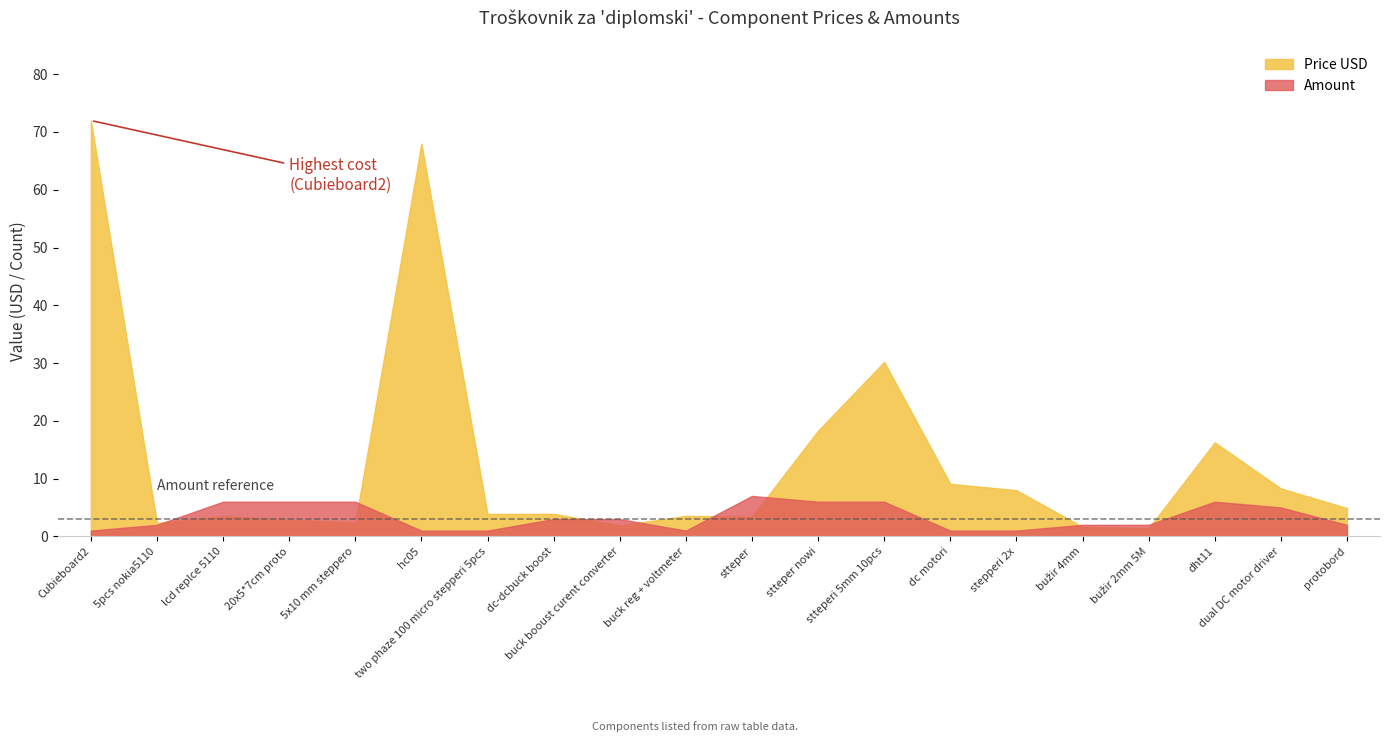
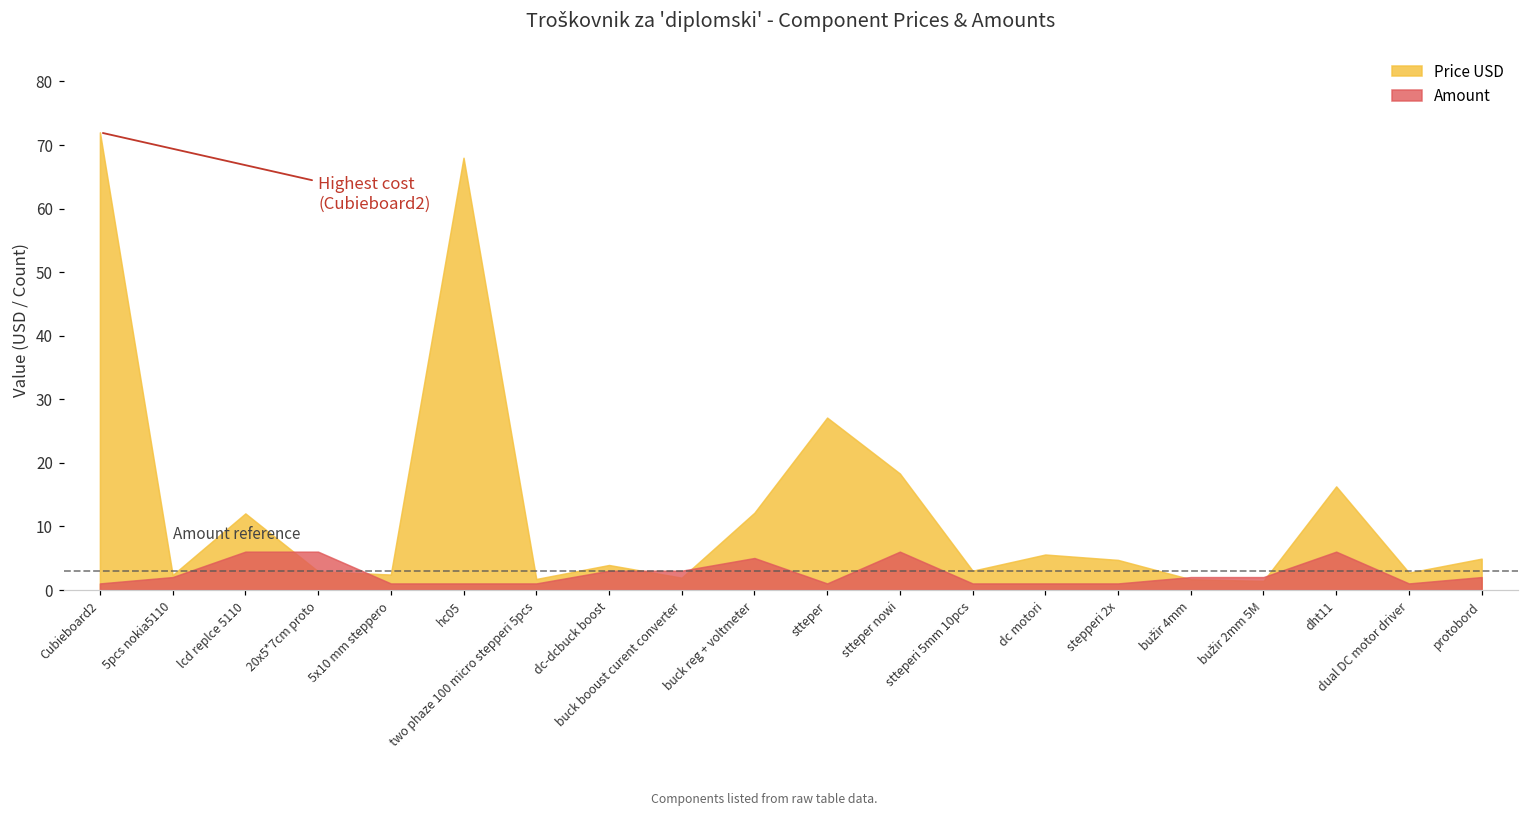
  {
    "Price USD": {
      "Cubieboard2": 72,
-     "lcd replce 5110": 3,
+     "lcd replce 5110": 12,
      "20x5*7cm proto": 3,
      "5x10 mm steppero": 2,
      "hc05": 68,
-     "two phaze 100 micro stepperi 5pcs": 4,
+     "two phaze 100 micro stepperi 5pcs": 2,
      "dc-dcbuck boost": 4,
      "buck booust curent converter": 2,
-     "buck reg + voltmeter": 4,
-     "stteper": 3,
+     "buck reg + voltmeter": 12,
+     "stteper": 27,
      "stteper nowi": 18,
-     "stteperi 5mm 10pcs": 30,
-     "dc motori": 9,
-     "stepperi 2x": 8,
+     "stteperi 5mm 10pcs": 3,
+     "dc motori": 6,
+     "stepperi 2x": 5,
      "bužir 2mm 5M": 1,
      "dht11": 16,
-     "dual DC motor driver": 8,
+     "dual DC motor driver": 3,
      "protobord": 5
    },
    "Amount": {
      "Cubieboard2": 1,
      "lcd replce 5110": 6,
      "20x5*7cm proto": 6,
-     "5x10 mm steppero": 6,
+     "5x10 mm steppero": 1,
      "hc05": 1,
      "two phaze 100 micro stepperi 5pcs": 1,
      "dc-dcbuck boost": 3,
      "buck booust curent converter": 3,
-     "buck reg + voltmeter": 1,
-     "stteper": 7,
+     "buck reg + voltmeter": 5,
+     "stteper": 1,
      "stteper nowi": 6,
-     "stteperi 5mm 10pcs": 6,
+     "stteperi 5mm 10pcs": 1,
      "dc motori": 1,
      "stepperi 2x": 1,
      "bužir 2mm 5M": 2,
      "dht11": 6,
-     "dual DC motor driver": 5,
+     "dual DC motor driver": 1,
      "protobord": 2
    }
  }
